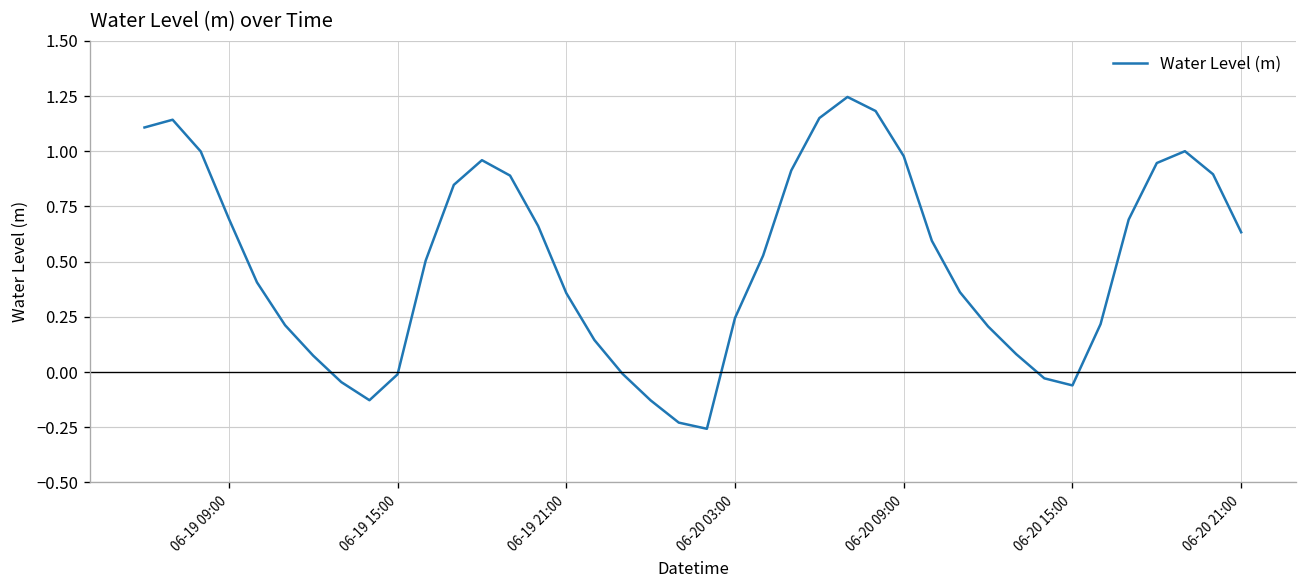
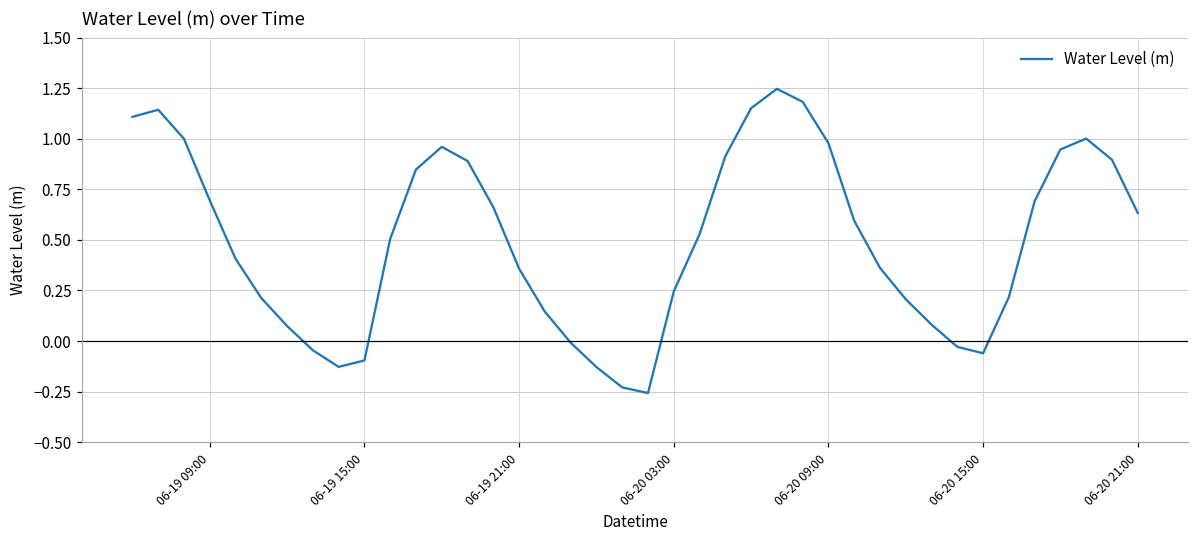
  {
    "06-19 09:00": 0.69,
-   "06-19 15:00": -0.01,
+   "06-19 15:00": -0.10,
    "06-19 21:00": 0.36,
    "06-20 03:00": 0.25,
    "06-20 09:00": 0.98,
    "06-20 15:00": -0.06,
    "06-20 21:00": 0.63
  }
